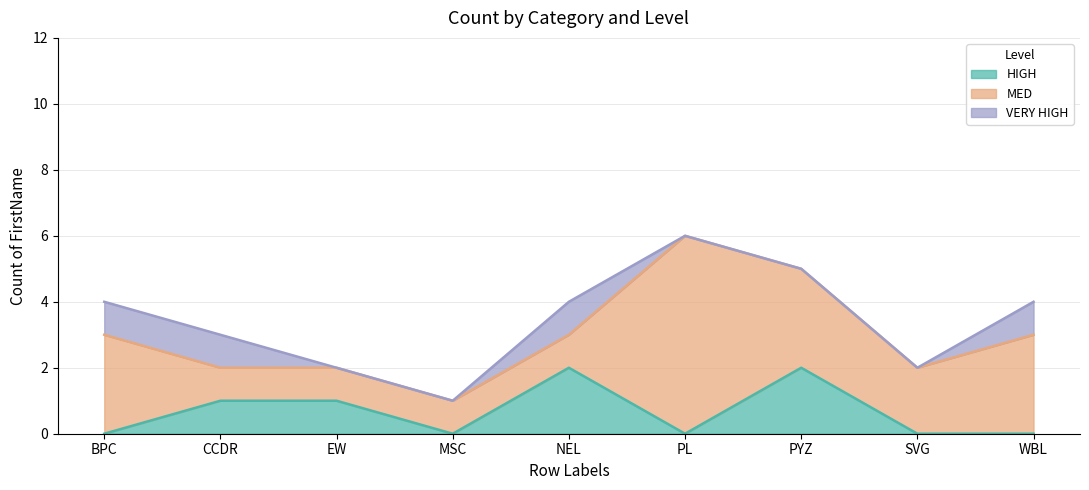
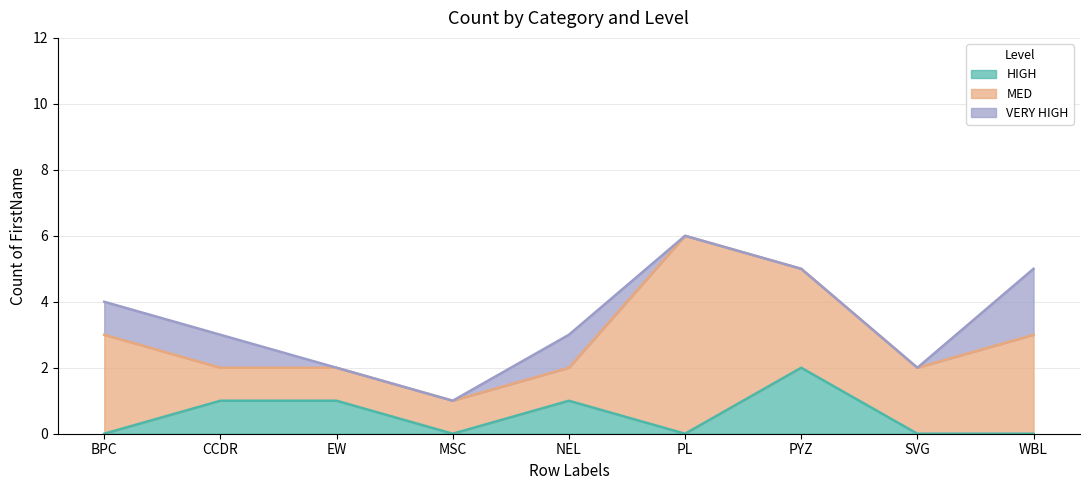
  {
    "HIGH": {
      "BPC": 0,
      "CCDR": 1,
      "EW": 1,
      "MSC": 0,
-     "NEL": 2,
+     "NEL": 1,
      "PL": 0,
      "PYZ": 2,
      "SVG": 0,
      "WBL": 0
    },
    "MED": {
      "BPC": 3,
      "CCDR": 1,
      "NEL": 1,
      "WBL": 3
    },
    "VERY HIGH": {
      "BPC": 1,
      "CCDR": 1,
      "NEL": 1,
-     "WBL": 1
+     "WBL": 2
    }
  }
